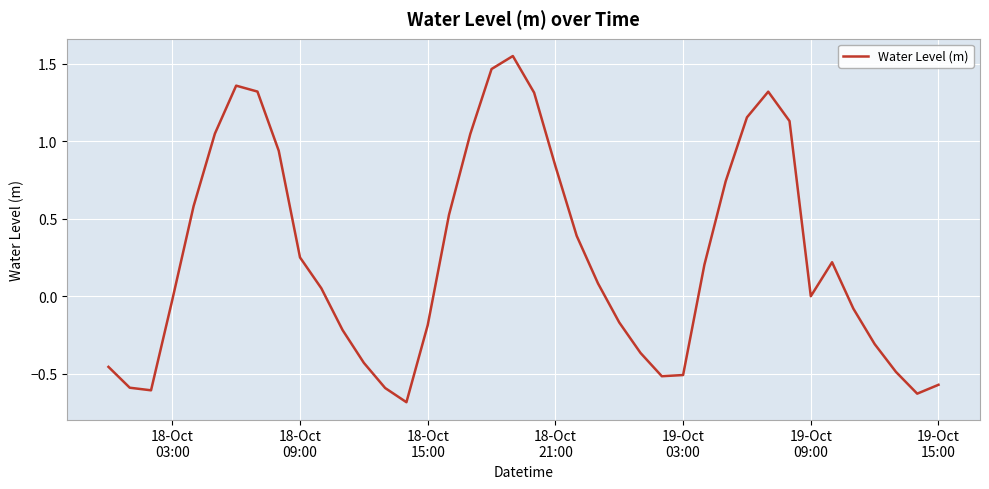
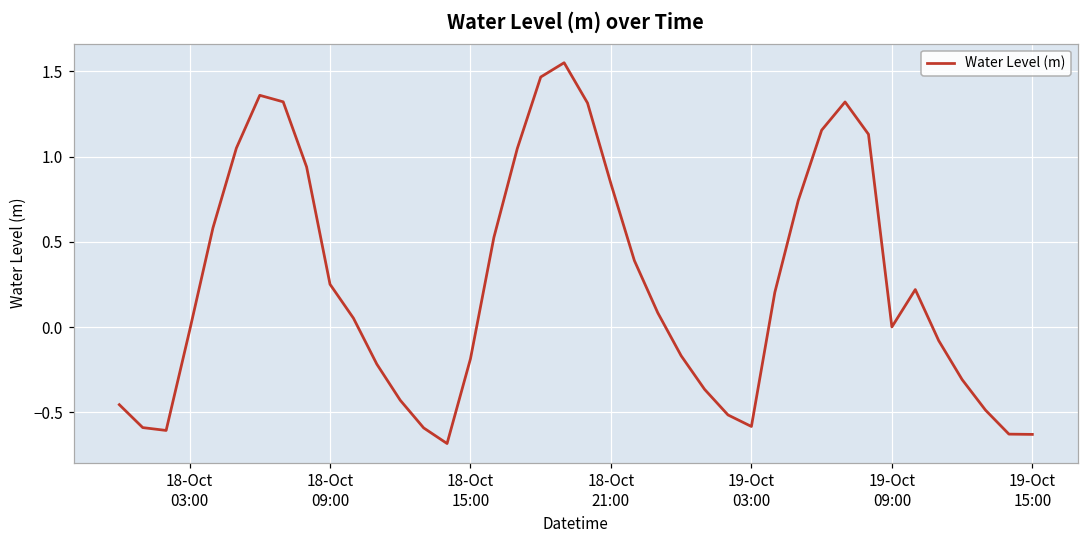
  {
    "18-Oct 03:00": -0.02,
    "18-Oct 09:00": 0.25,
    "18-Oct 15:00": -0.19,
    "18-Oct 21:00": 0.84,
-   "19-Oct 03:00": -0.51,
+   "19-Oct 03:00": -0.58,
    "19-Oct 09:00": 0.00,
-   "19-Oct 15:00": -0.57
+   "19-Oct 15:00": -0.63
  }
